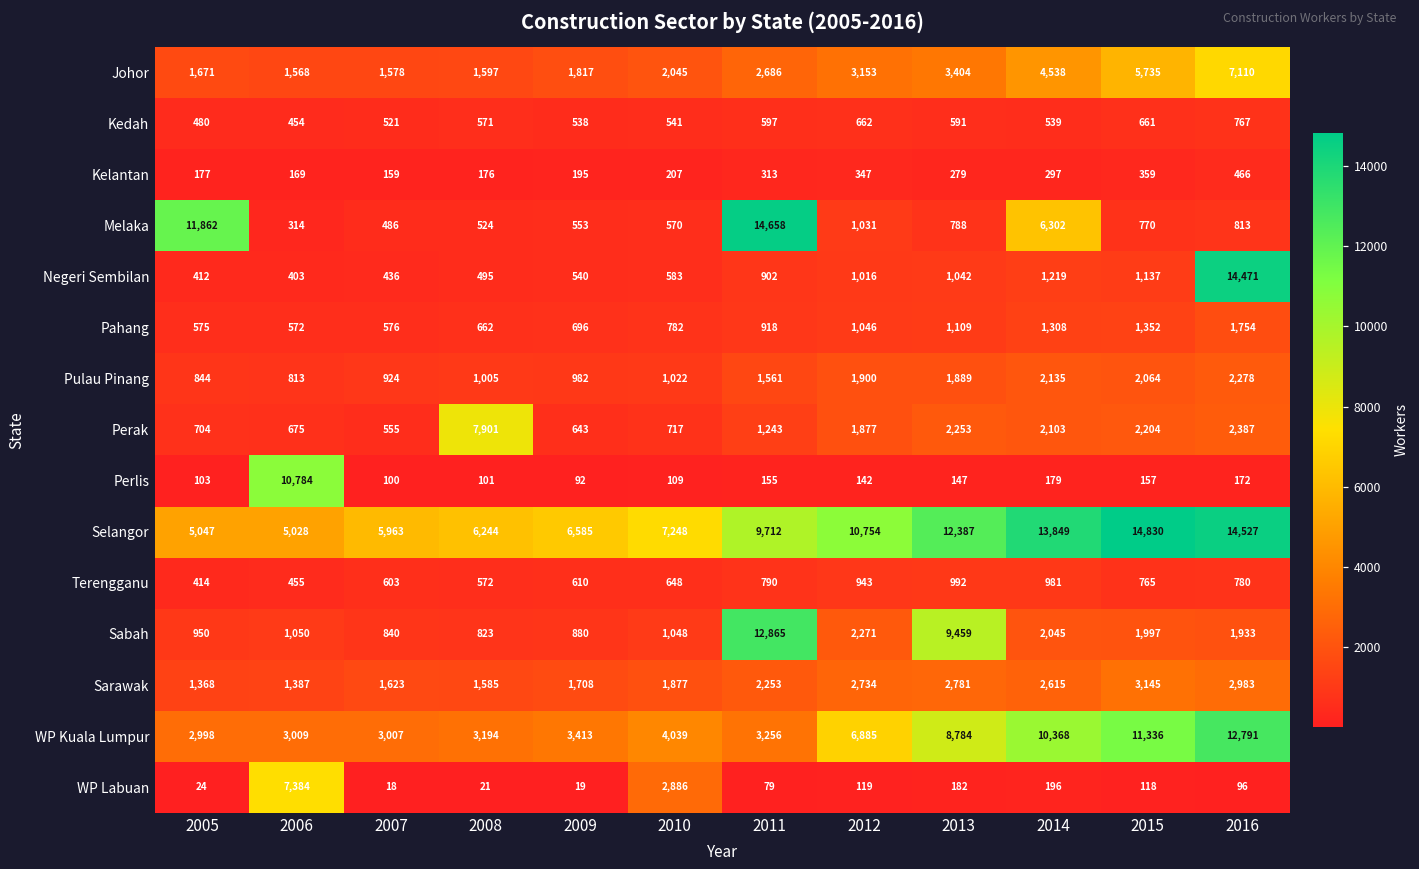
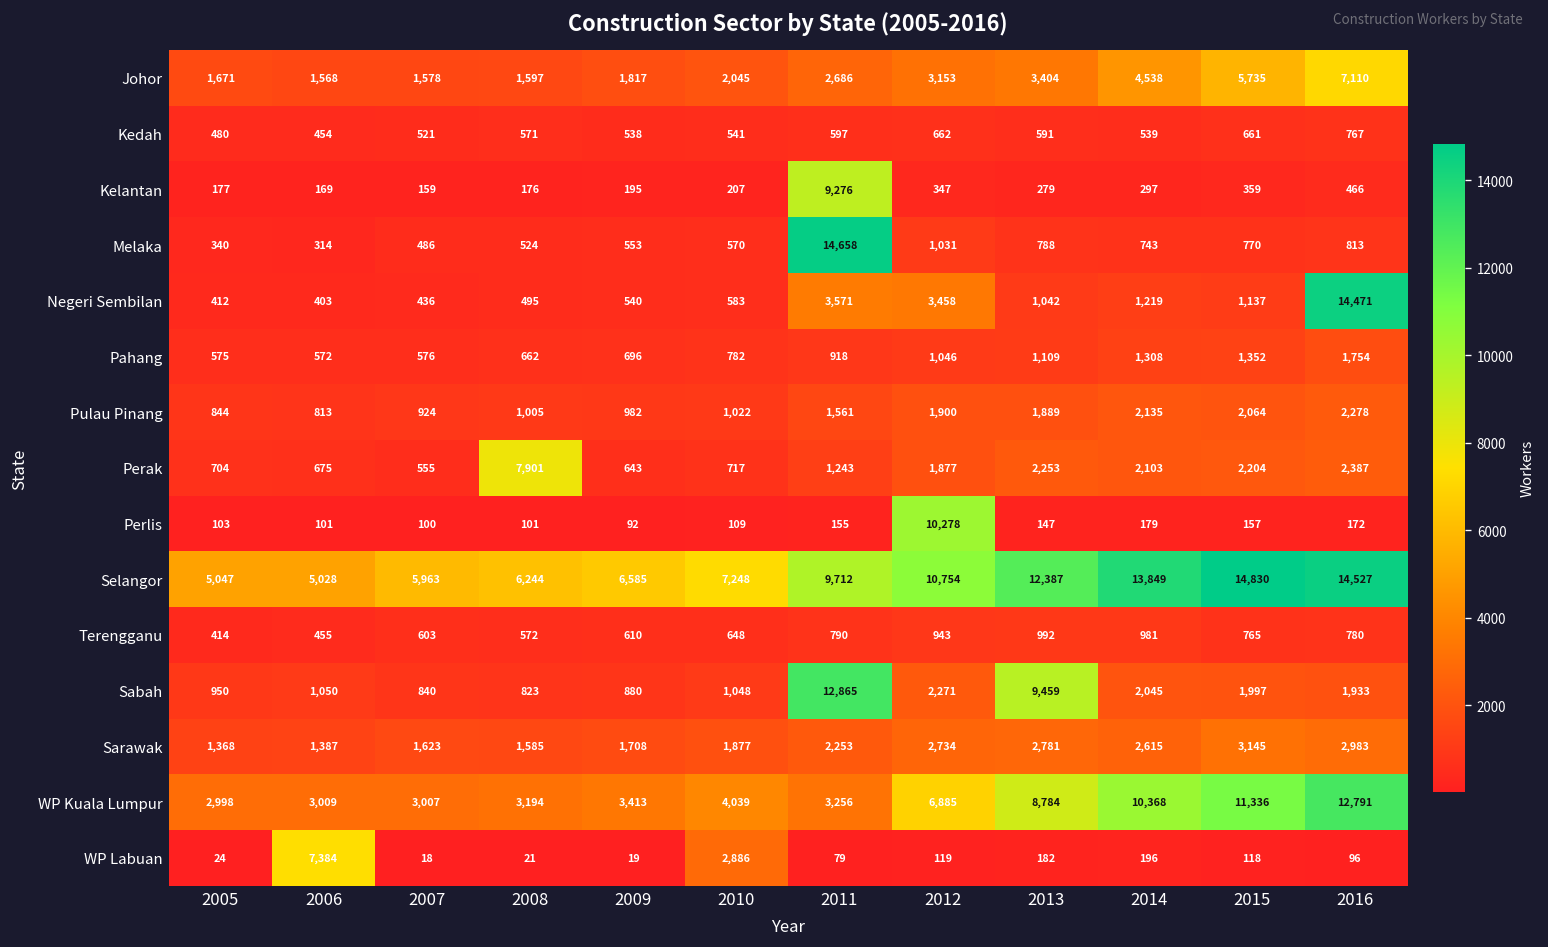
  {
    "Johor": {
      "2005": "1,671",
      "2006": "1,568",
      "2007": "1,578",
      "2008": "1,597",
      "2009": "1,817",
      "2010": "2,045",
      "2011": "2,686",
      "2012": "3,153",
      "2013": "3,404",
      "2014": "4,538",
      "2015": "5,735",
      "2016": "7,110"
    },
    "Kedah": {
      "2005": "480",
      "2006": "454",
      "2007": "521",
      "2008": "571",
      "2009": "538",
      "2010": "541",
      "2011": "597",
      "2012": "662",
      "2013": "591",
      "2014": "539",
      "2015": "661",
      "2016": "767"
    },
    "Kelantan": {
      "2005": "177",
      "2006": "169",
      "2007": "159",
      "2008": "176",
      "2009": "195",
      "2010": "207",
-     "2011": "313",
+     "2011": "9,276",
      "2012": "347",
      "2013": "279",
      "2014": "297",
      "2015": "359",
      "2016": "466"
    },
    "Melaka": {
-     "2005": "11,862",
+     "2005": "340",
      "2006": "314",
      "2007": "486",
      "2008": "524",
      "2009": "553",
      "2010": "570",
      "2011": "14,658",
      "2012": "1,031",
      "2013": "788",
-     "2014": "6,302",
+     "2014": "743",
      "2015": "770",
      "2016": "813"
    },
    "Negeri Sembilan": {
      "2005": "412",
      "2006": "403",
      "2007": "436",
      "2008": "495",
      "2009": "540",
      "2010": "583",
-     "2011": "902",
-     "2012": "1,016",
+     "2011": "3,571",
+     "2012": "3,458",
      "2013": "1,042",
      "2014": "1,219",
      "2015": "1,137",
      "2016": "14,471"
    },
    "Pahang": {
      "2005": "575",
      "2006": "572",
      "2007": "576",
      "2008": "662",
      "2009": "696",
      "2010": "782",
      "2011": "918",
      "2012": "1,046",
      "2013": "1,109",
      "2014": "1,308",
      "2015": "1,352",
      "2016": "1,754"
    },
    "Pulau Pinang": {
      "2005": "844",
      "2006": "813",
      "2007": "924",
      "2008": "1,005",
      "2009": "982",
      "2010": "1,022",
      "2011": "1,561",
      "2012": "1,900",
      "2013": "1,889",
      "2014": "2,135",
      "2015": "2,064",
      "2016": "2,278"
    },
    "Perak": {
      "2005": "704",
      "2006": "675",
      "2007": "555",
      "2008": "7,901",
      "2009": "643",
      "2010": "717",
      "2011": "1,243",
      "2012": "1,877",
      "2013": "2,253",
      "2014": "2,103",
      "2015": "2,204",
      "2016": "2,387"
    },
    "Perlis": {
      "2005": "103",
-     "2006": "10,784",
+     "2006": "101",
      "2007": "100",
      "2008": "101",
      "2009": "92",
      "2010": "109",
      "2011": "155",
-     "2012": "142",
+     "2012": "10,278",
      "2013": "147",
      "2014": "179",
      "2015": "157",
      "2016": "172"
    },
    "Selangor": {
      "2005": "5,047",
      "2006": "5,028",
      "2007": "5,963",
      "2008": "6,244",
      "2009": "6,585",
      "2010": "7,248",
      "2011": "9,712",
      "2012": "10,754",
      "2013": "12,387",
      "2014": "13,849",
      "2015": "14,830",
      "2016": "14,527"
    },
    "Terengganu": {
      "2005": "414",
      "2006": "455",
      "2007": "603",
      "2008": "572",
      "2009": "610",
      "2010": "648",
      "2011": "790",
      "2012": "943",
      "2013": "992",
      "2014": "981",
      "2015": "765",
      "2016": "780"
    },
    "Sabah": {
      "2005": "950",
      "2006": "1,050",
      "2007": "840",
      "2008": "823",
      "2009": "880",
      "2010": "1,048",
      "2011": "12,865",
      "2012": "2,271",
      "2013": "9,459",
      "2014": "2,045",
      "2015": "1,997",
      "2016": "1,933"
    },
    "Sarawak": {
      "2005": "1,368",
      "2006": "1,387",
      "2007": "1,623",
      "2008": "1,585",
      "2009": "1,708",
      "2010": "1,877",
      "2011": "2,253",
      "2012": "2,734",
      "2013": "2,781",
      "2014": "2,615",
      "2015": "3,145",
      "2016": "2,983"
    },
    "WP Kuala Lumpur": {
      "2005": "2,998",
      "2006": "3,009",
      "2007": "3,007",
      "2008": "3,194",
      "2009": "3,413",
      "2010": "4,039",
      "2011": "3,256",
      "2012": "6,885",
      "2013": "8,784",
      "2014": "10,368",
      "2015": "11,336",
      "2016": "12,791"
    },
    "WP Labuan": {
      "2005": "24",
      "2006": "7,384",
      "2007": "18",
      "2008": "21",
      "2009": "19",
      "2010": "2,886",
      "2011": "79",
      "2012": "119",
      "2013": "182",
      "2014": "196",
      "2015": "118",
      "2016": "96"
    }
  }
